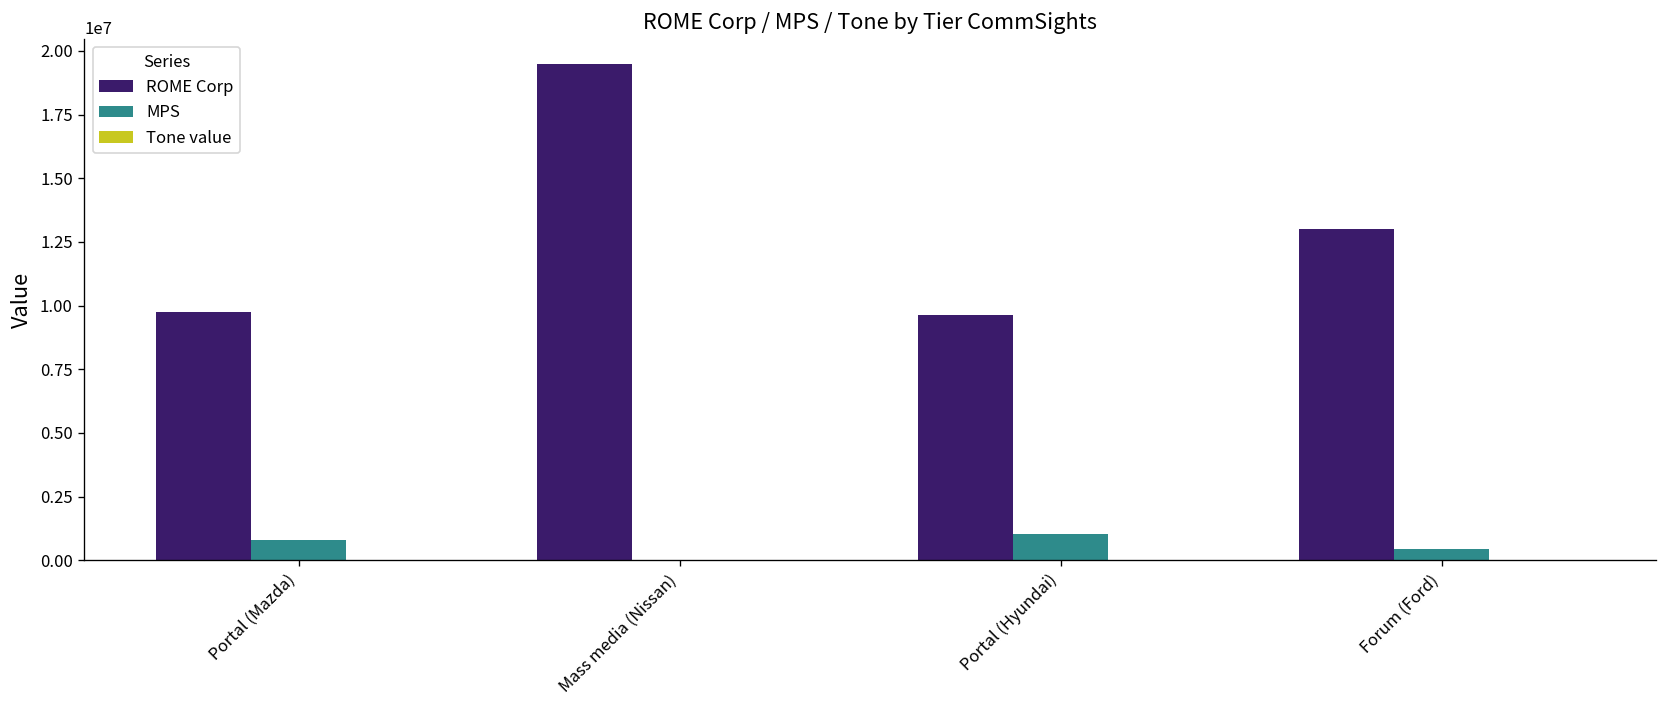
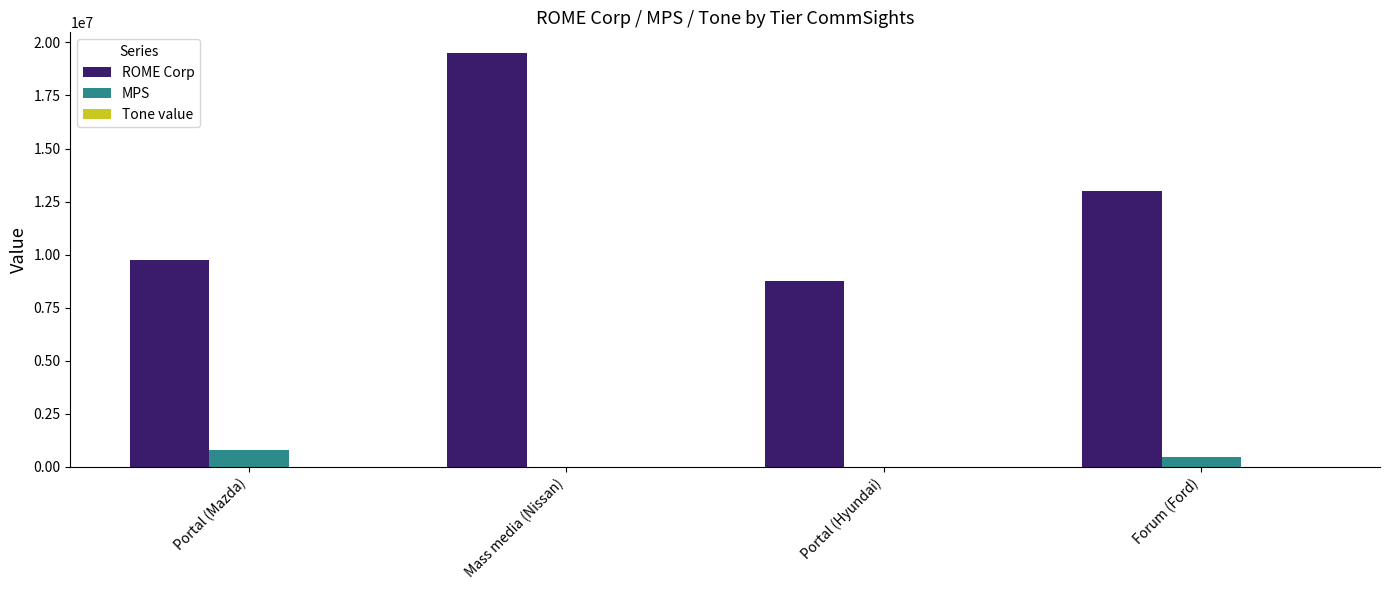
  {
    "ROME Corp": {
      "Portal (Mazda)": 9800000,
      "Mass media (Nissan)": 19500000,
-     "Portal (Hyundai)": 9600000,
+     "Portal (Hyundai)": 8800000,
      "Forum (Ford)": 13000000
    },
    "MPS": {
      "Portal (Mazda)": 800000,
-     "Portal (Hyundai)": 1000000,
+     "Portal (Hyundai)": 0,
      "Forum (Ford)": 400000
    }
  }
